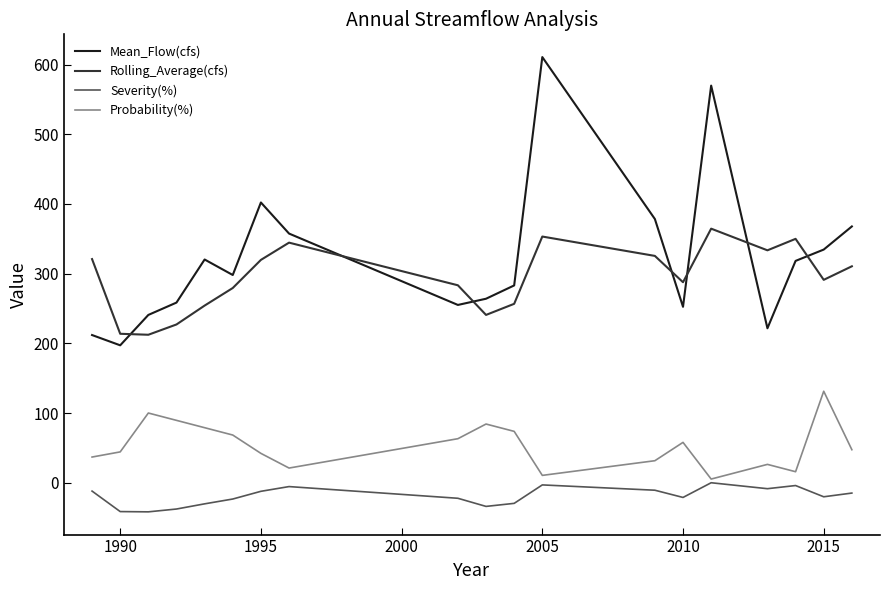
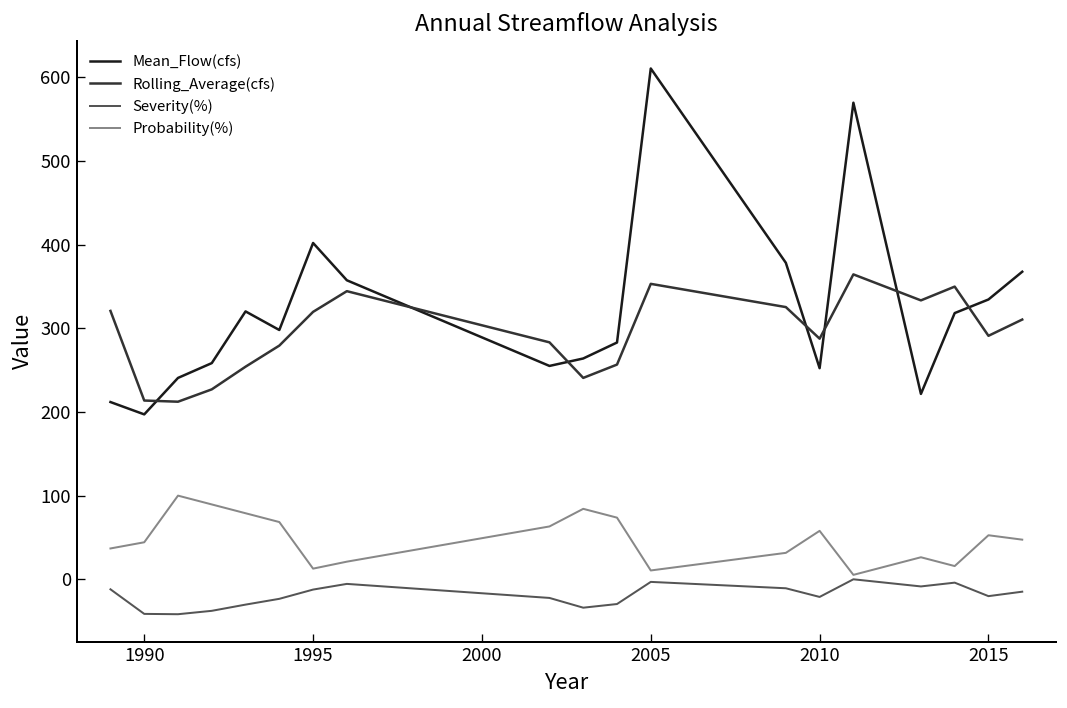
  {
    "Probability(%)": {
      "1990": 40,
-     "1995": 40,
+     "1995": 10,
      "2005": 10,
      "2010": 60,
-     "2015": 130
+     "2015": 50
    }
  }
